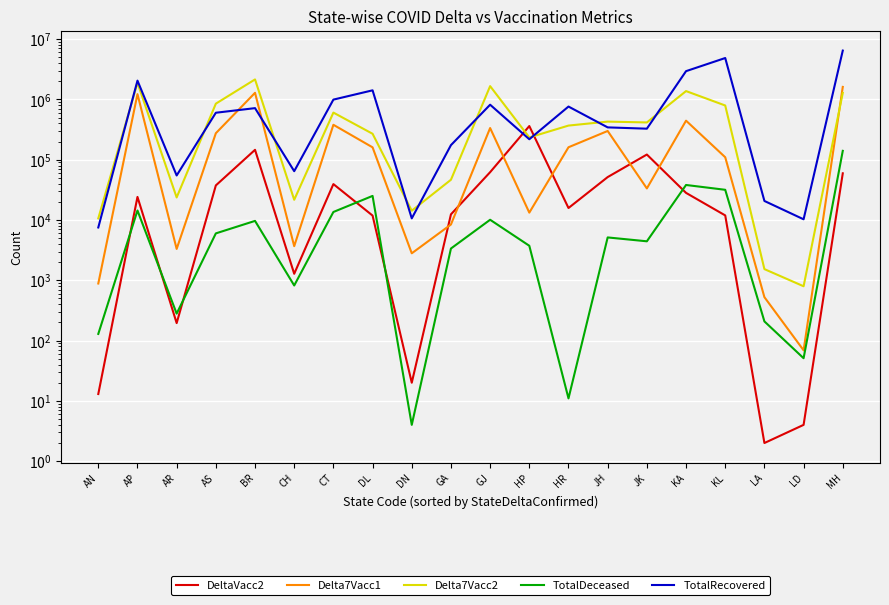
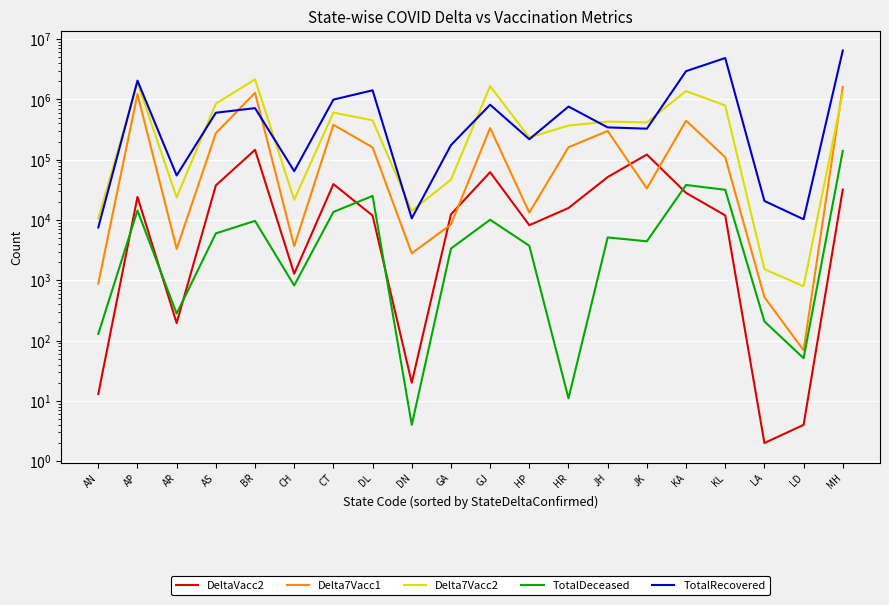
  {
    "DeltaVacc2": {
      "AN": 13,
      "AP": 24000,
      "AR": 200,
      "AS": 40000,
      "BR": 150000,
      "CH": 1300,
      "CT": 40000,
      "DL": 12000,
      "DN": 20,
      "GA": 12000,
      "GJ": 60000,
-     "HP": 400000,
+     "HP": 8000,
      "HR": 16000,
      "JH": 50000,
      "JK": 120000,
      "KA": 30000,
      "KL": 12000,
      "LA": 2,
      "LD": 4,
-     "MH": 60000
+     "MH": 30000
    },
    "Delta7Vacc1": {
      "AN": 900,
      "AP": 1200000,
      "AR": 3000,
      "AS": 300000,
      "BR": 1300000,
      "CH": 4000,
      "CT": 400000,
      "DL": 160000,
      "DN": 3000,
      "GA": 8000,
      "GJ": 300000,
      "HP": 13000,
      "HR": 160000,
      "JH": 300000,
      "JK": 30000,
      "KA": 400000,
      "KL": 110000,
      "LA": 500,
      "LD": 70,
      "MH": 1600000
    },
    "Delta7Vacc2": {
      "AN": 11000,
      "AR": 24000,
      "AS": 800000,
      "BR": 2100000,
      "CH": 22000,
      "CT": 600000,
-     "DL": 300000,
+     "DL": 400000,
      "DN": 14000,
      "GA": 50000,
      "GJ": 1700000,
      "HR": 400000,
      "JH": 400000,
      "JK": 400000,
      "KA": 1400000,
      "KL": 800000,
      "LA": 1500,
      "LD": 800,
      "MH": 1300000
    },
    "TotalDeceased": {
      "AN": 130,
      "AP": 14000,
      "AR": 300,
      "AS": 6000,
      "BR": 10000,
      "CH": 800,
      "CT": 14000,
      "DL": 25000,
      "DN": 4,
      "GA": 3000,
      "GJ": 10000,
      "HP": 4000,
      "HR": 11,
      "JH": 5000,
      "JK": 4000,
      "KA": 40000,
      "KL": 30000,
      "LA": 210,
      "LD": 50,
      "MH": 140000
    },
    "TotalRecovered": {
      "AN": 8000,
      "AR": 50000,
      "AS": 600000,
      "BR": 700000,
      "CH": 60000,
      "CT": 1000000,
      "DL": 1400000,
      "DN": 11000,
      "GA": 170000,
      "GJ": 800000,
      "HR": 800000,
      "JH": 300000,
      "JK": 300000,
      "KA": 3000000,
      "KL": 5000000,
      "LA": 21000,
      "LD": 10000,
      "MH": 6000000
    }
  }
